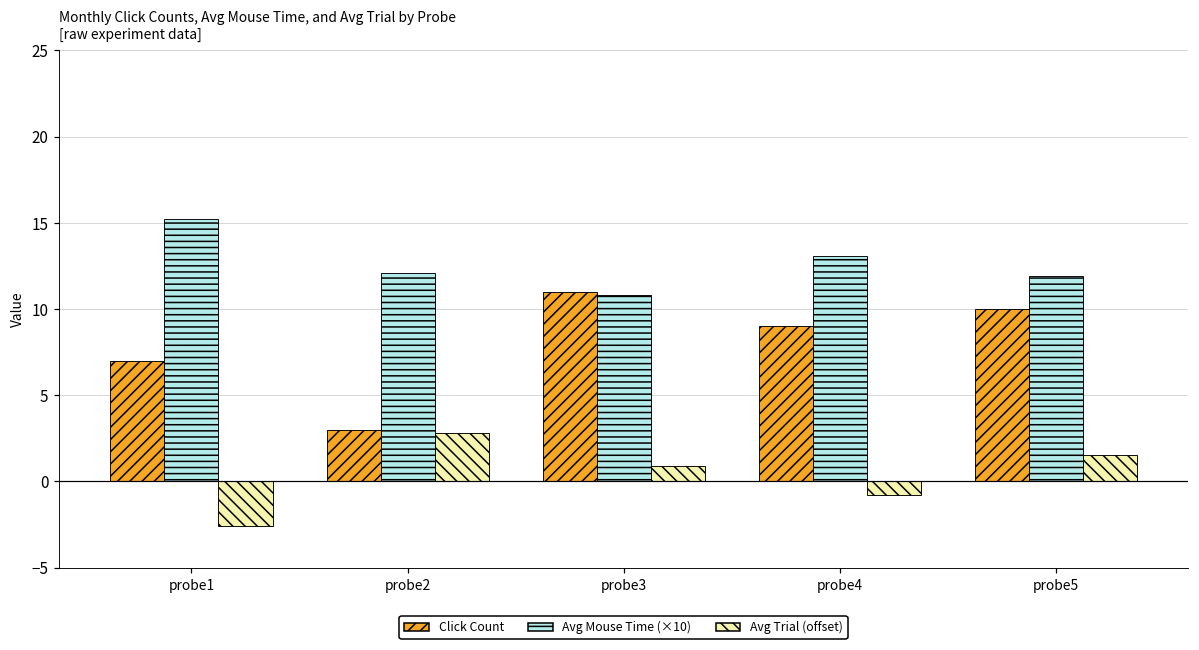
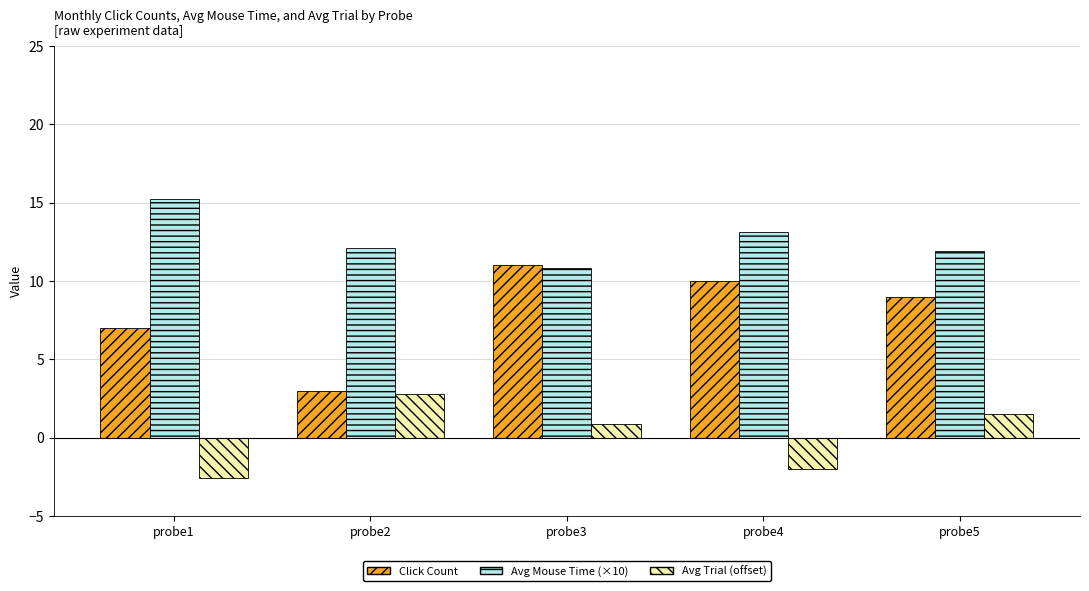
  {
    "Click Count": {
      "probe1": 7,
      "probe2": 3,
      "probe3": 11,
-     "probe4": 9,
-     "probe5": 10
+     "probe4": 10,
+     "probe5": 9
    },
    "Avg Mouse Time (×10)": {
      "probe1": 15.2,
      "probe2": 12.1,
      "probe3": 10.8,
      "probe4": 13.1,
      "probe5": 11.9
    },
    "Avg Trial (offset)": {
      "probe1": -2.6,
      "probe2": 2.8,
      "probe3": 0.9,
-     "probe4": -0.8,
+     "probe4": -2.0,
      "probe5": 1.5
    }
  }
